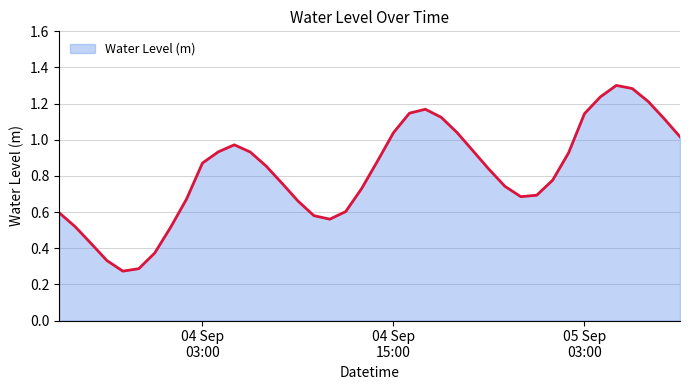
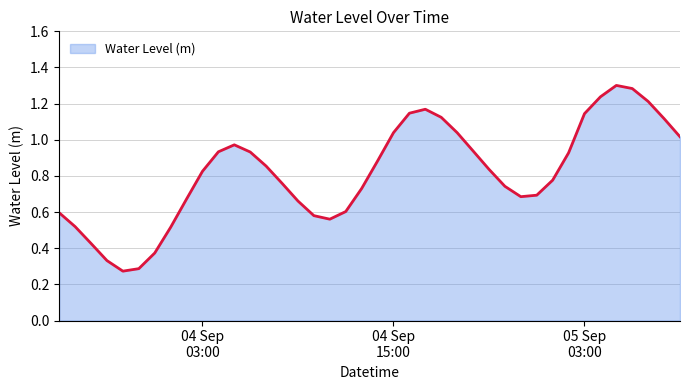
  {
-   "04 Sep 03:00": 0.87,
+   "04 Sep 03:00": 0.83,
    "04 Sep 15:00": 1.04,
    "05 Sep 03:00": 1.14
  }
